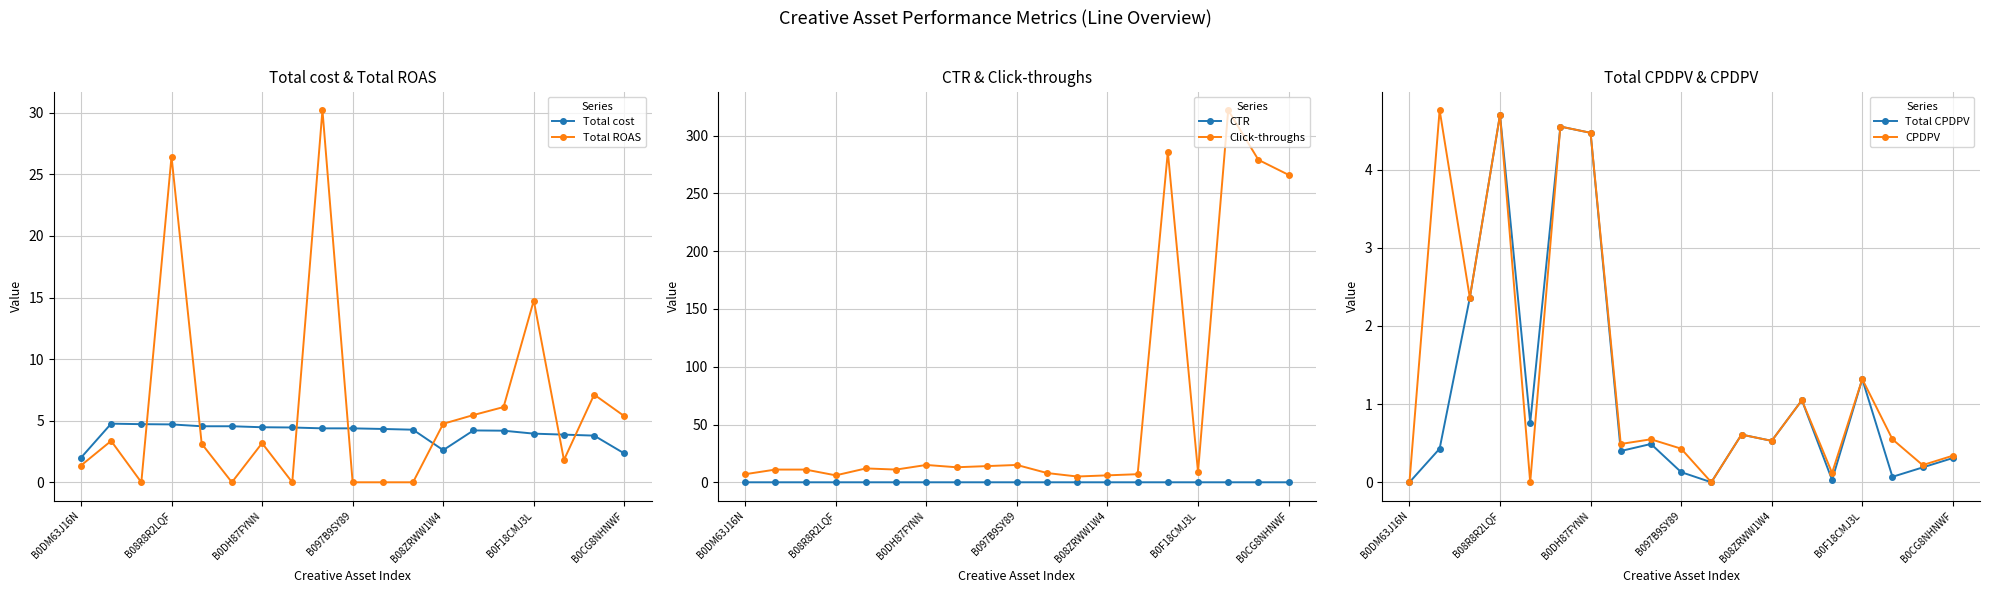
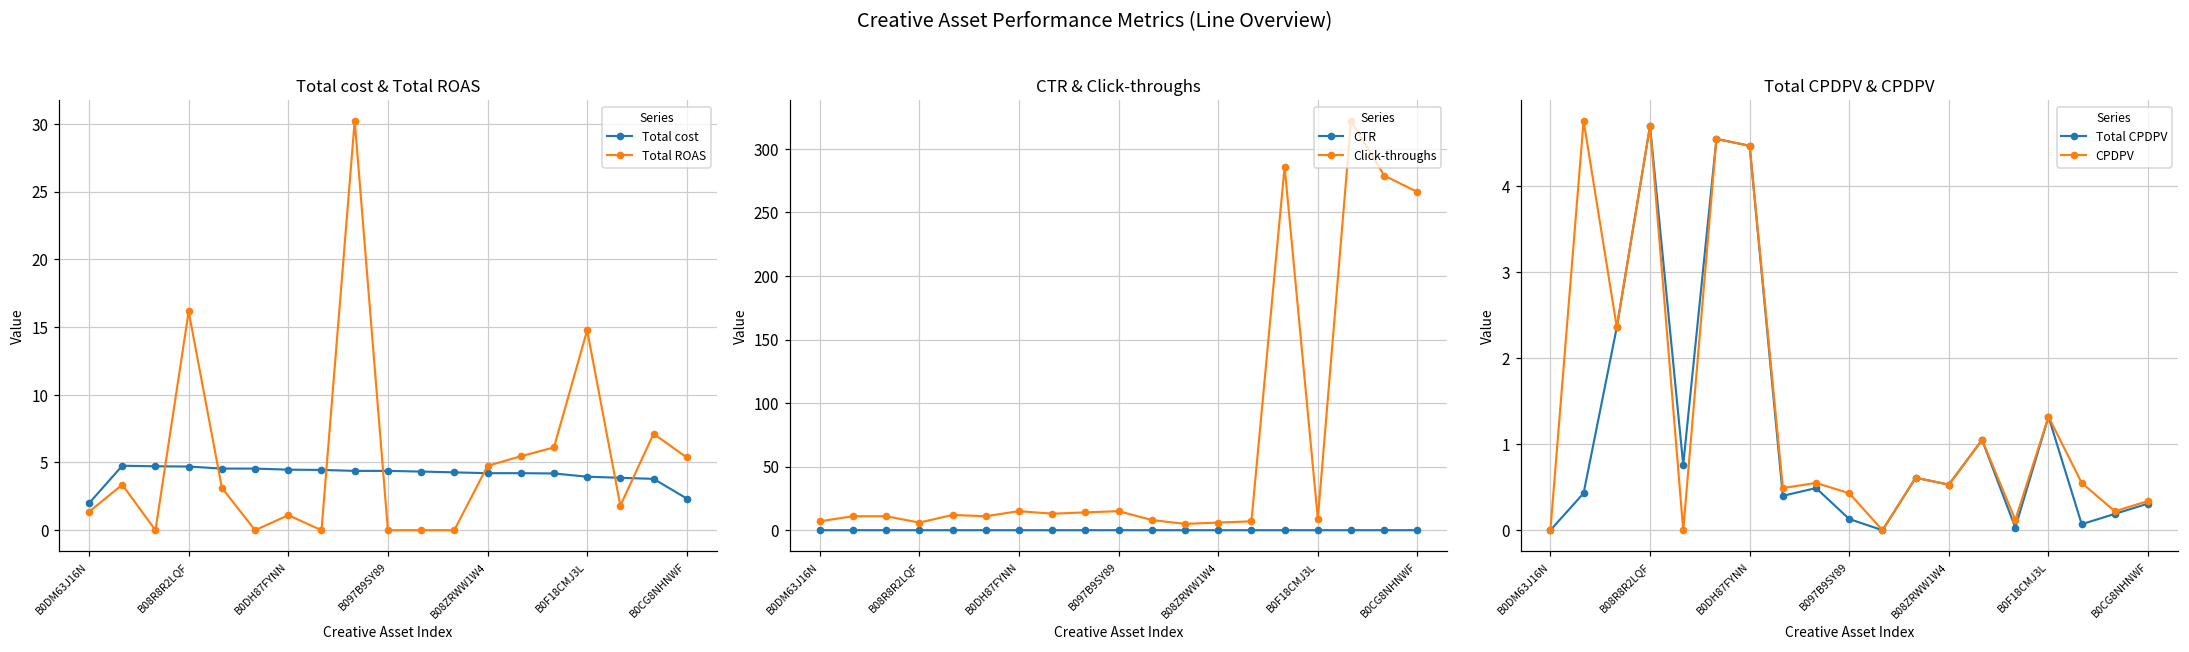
  {
    "Total cost & Total ROAS": {
      "Total cost": {
        "B0DM63J16N": 2.0,
        "B08R8R2LQF": 4.7,
        "B0DH87FYNN": 4.5,
        "B097B9SY89": 4.4,
-       "B08ZRWW1W4": 2.6,
+       "B08ZRWW1W4": 4.2,
        "B0F18CMJ3L": 4.0,
        "B0CG8NHNWF": 2.3
      },
      "Total ROAS": {
        "B0DM63J16N": 1.4,
-       "B08R8R2LQF": 26.5,
-       "B0DH87FYNN": 3.2,
+       "B08R8R2LQF": 16.2,
+       "B0DH87FYNN": 1.1,
        "B097B9SY89": 0.0,
        "B08ZRWW1W4": 4.8,
        "B0F18CMJ3L": 14.8,
        "B0CG8NHNWF": 5.4
      }
    },
    "CTR & Click-throughs": {
      "CTR": {
        "B0DM63J16N": 0,
        "B08R8R2LQF": 0,
        "B0DH87FYNN": 0,
        "B097B9SY89": 0,
        "B08ZRWW1W4": 0,
        "B0F18CMJ3L": 0,
        "B0CG8NHNWF": 0
      },
      "Click-throughs": {
        "B0DM63J16N": 7,
        "B08R8R2LQF": 6,
        "B0DH87FYNN": 15,
        "B097B9SY89": 15,
        "B08ZRWW1W4": 6,
        "B0F18CMJ3L": 9,
        "B0CG8NHNWF": 266
      }
    },
    "Total CPDPV & CPDPV": {
      "Total CPDPV": {
        "B097B9SY89": 0.1
      },
      "CPDPV": {
        "B097B9SY89": 0.4
      }
    }
  }
